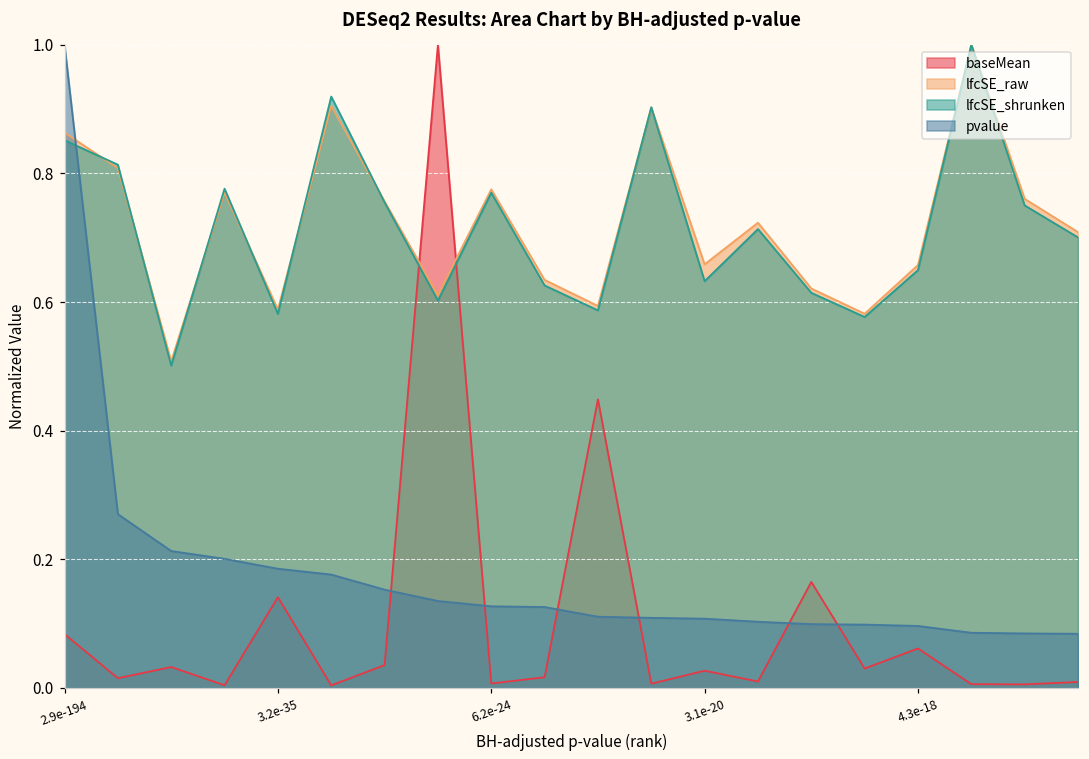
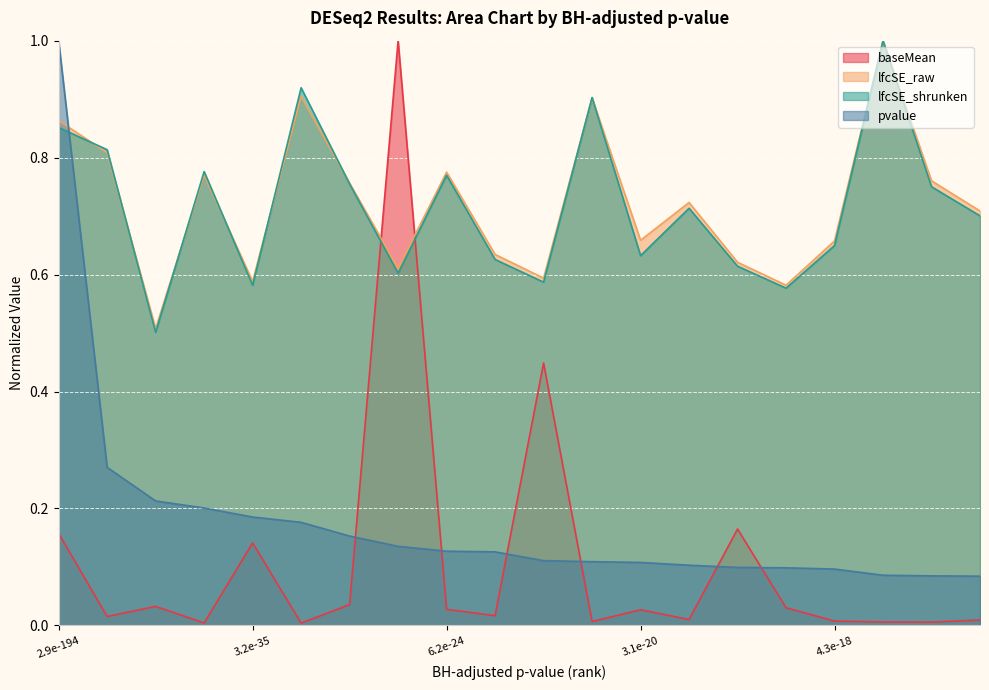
  {
    "baseMean": {
-     "2.9e-194": 0.08,
+     "2.9e-194": 0.16,
      "3.2e-35": 0.14,
-     "6.2e-24": 0.01,
+     "6.2e-24": 0.03,
      "3.1e-20": 0.03,
-     "4.3e-18": 0.06
+     "4.3e-18": 0.01
    },
    "lfcSE_raw": {
      "2.9e-194": 0.86,
      "3.2e-35": 0.59,
      "6.2e-24": 0.78,
      "3.1e-20": 0.66,
      "4.3e-18": 0.66
    }
  }
